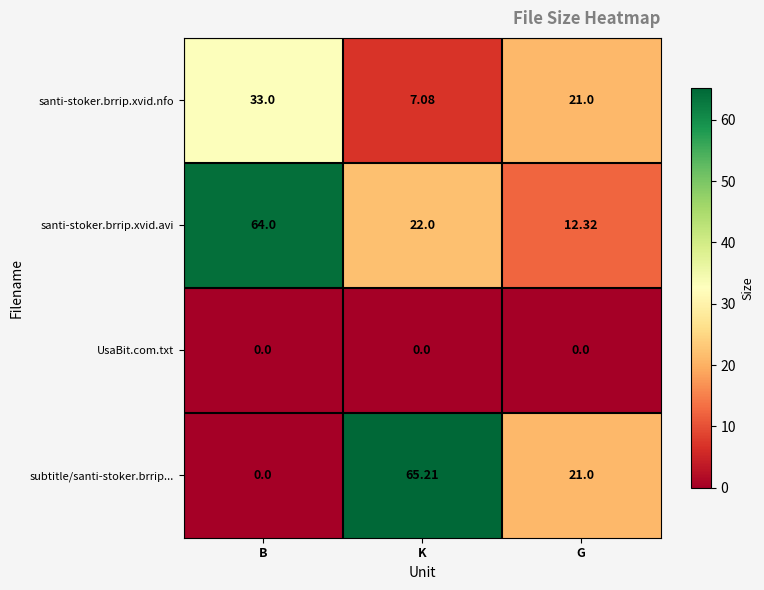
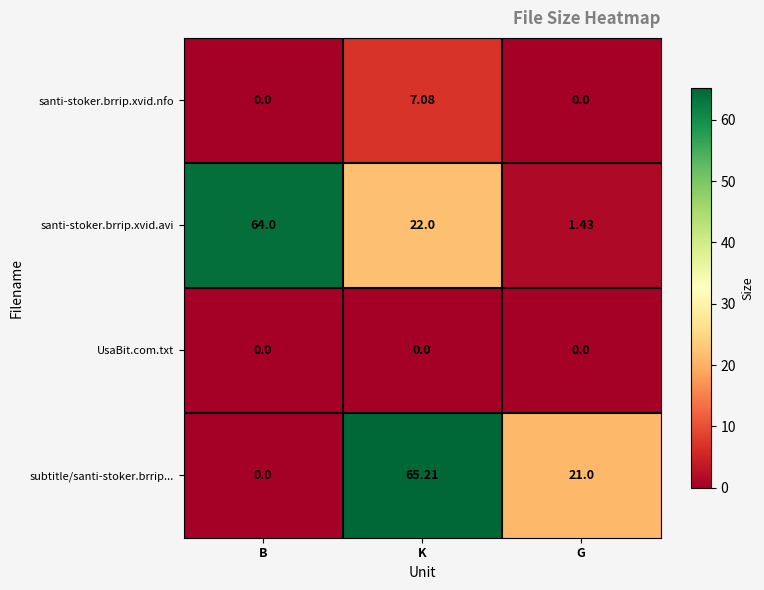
  {
    "santi-stoker.brrip.xvid.nfo": {
-     "B": 33.0,
+     "B": 0.0,
      "K": 7.08,
-     "G": 21.0
+     "G": 0.0
    },
    "santi-stoker.brrip.xvid.avi": {
      "B": 64.0,
      "K": 22.0,
-     "G": 12.32
+     "G": 1.43
    },
    "UsaBit.com.txt": {
      "B": 0.0,
      "K": 0.0,
      "G": 0.0
    },
    "subtitle/santi-stoker.brrip...": {
      "B": 0.0,
      "K": 65.21,
      "G": 21.0
    }
  }
